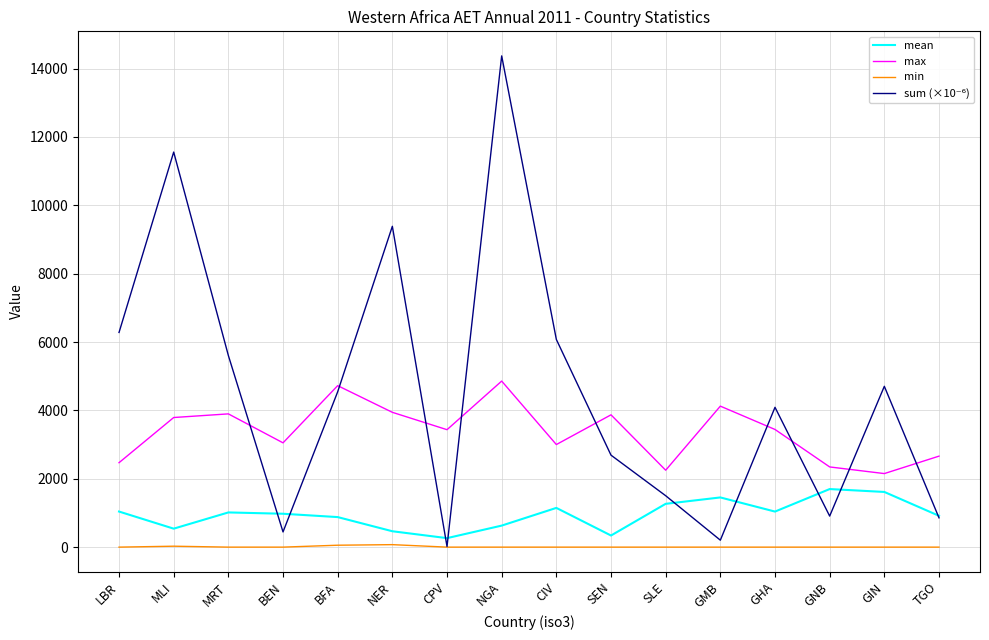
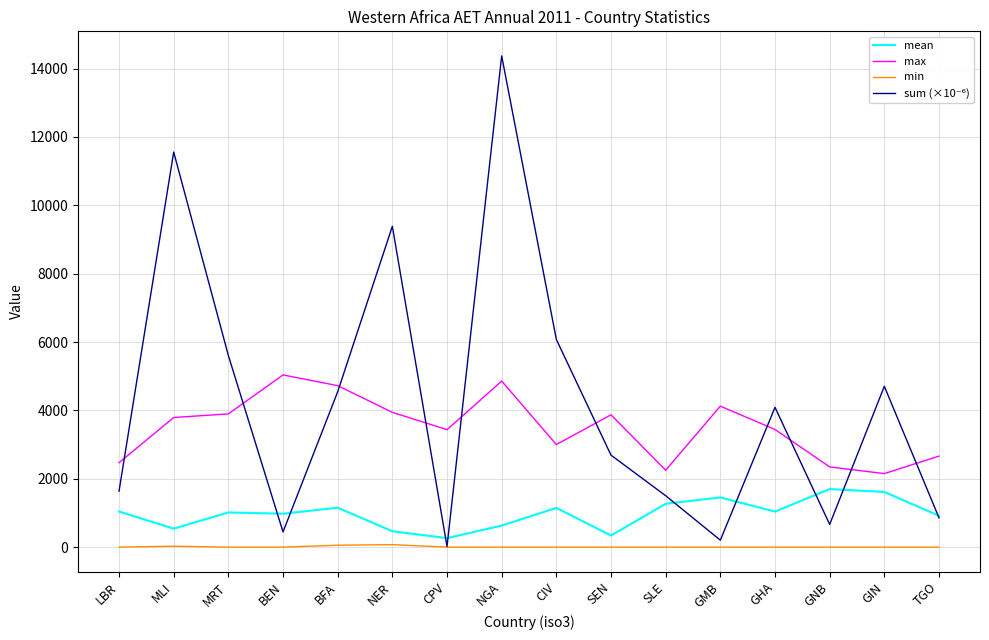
  {
    "mean": {
      "LBR": 1000,
      "MLI": 500,
      "MRT": 1000,
      "BEN": 1000,
-     "BFA": 900,
+     "BFA": 1200,
      "NER": 500,
      "CPV": 300,
      "NGA": 600,
      "CIV": 1100,
      "SEN": 300,
      "SLE": 1300,
      "GMB": 1500,
      "GHA": 1000,
      "GNB": 1700,
      "GIN": 1600
    },
    "max": {
      "LBR": 2500,
      "MLI": 3800,
      "MRT": 3900,
-     "BEN": 3100,
+     "BEN": 5000,
      "BFA": 4700,
      "NER": 3900,
      "CPV": 3400,
      "NGA": 4900,
      "CIV": 3000,
      "SEN": 3900,
      "SLE": 2200,
      "GMB": 4100,
      "GHA": 3400,
      "GNB": 2300,
      "GIN": 2200,
      "TGO": 2700
    },
    "min": {
      "LBR": 0,
      "MLI": 0,
      "MRT": 0,
      "BEN": 0,
      "BFA": 100,
      "NER": 100,
      "NGA": 0,
      "CIV": 0,
      "SEN": 0,
      "SLE": 0,
      "GMB": 0,
      "GHA": 0,
      "GNB": 0,
      "GIN": 0,
      "TGO": 0
    },
    "sum (×10⁻⁶)": {
-     "LBR": 6300,
+     "LBR": 1600,
      "MLI": 11600,
      "MRT": 5600,
      "BEN": 400,
      "BFA": 4500,
      "NER": 9400,
      "NGA": 14400,
      "CIV": 6100,
      "SEN": 2700,
      "SLE": 1500,
      "GMB": 200,
      "GHA": 4100,
-     "GNB": 900,
+     "GNB": 700,
      "GIN": 4700
    }
  }
